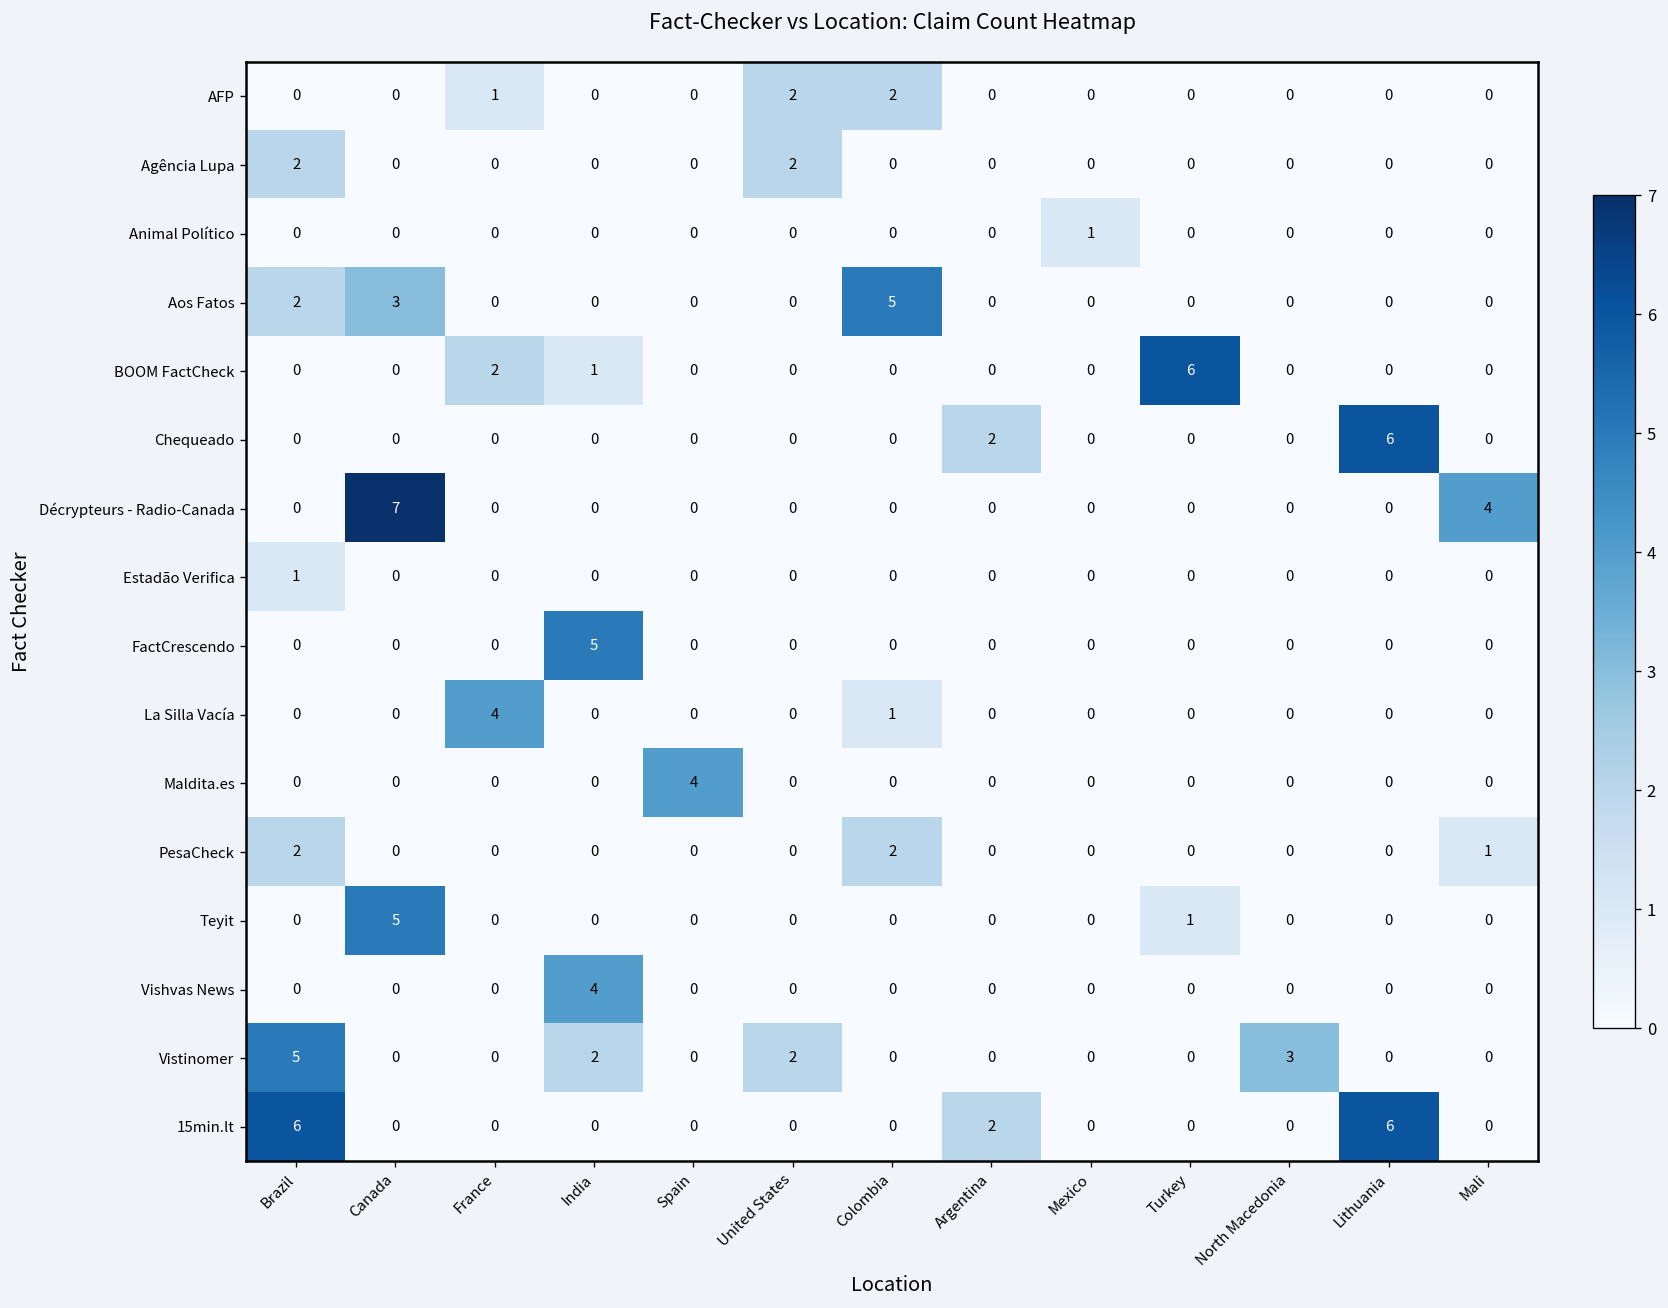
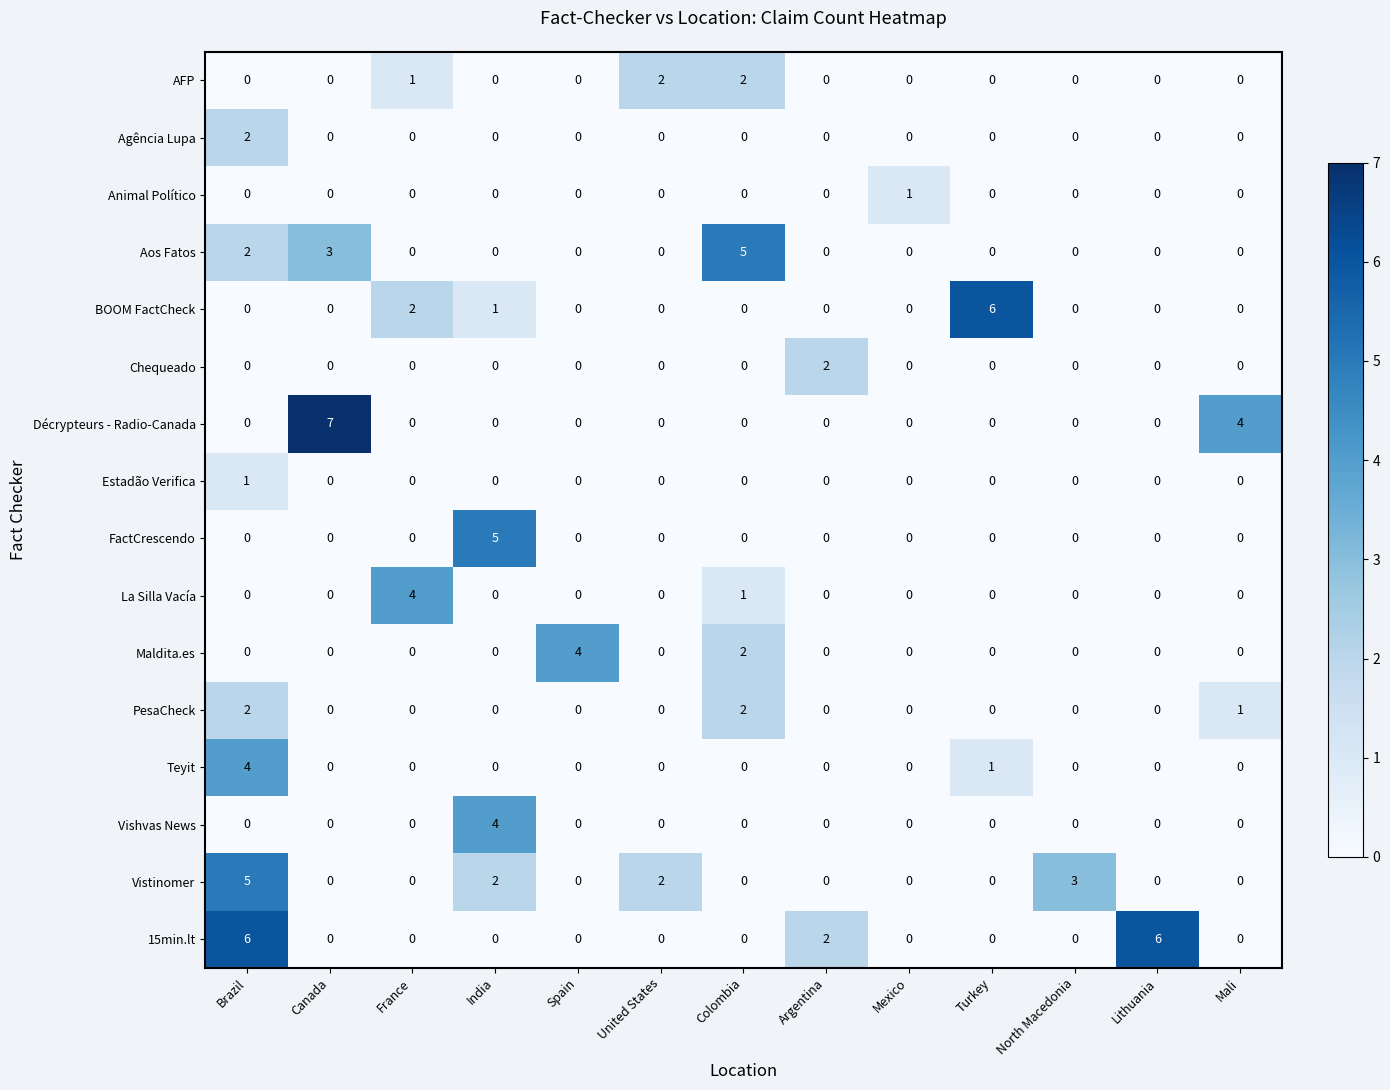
  {
    "Agência Lupa": {
      "Brazil": 2,
      "Canada": 0,
      "France": 0,
      "India": 0,
      "Spain": 0,
-     "United States": 2,
+     "United States": 0,
      "Colombia": 0,
      "Argentina": 0,
      "Mexico": 0,
      "Turkey": 0,
      "North Macedonia": 0,
      "Lithuania": 0,
      "Mali": 0
    },
    "Chequeado": {
      "Brazil": 0,
      "Canada": 0,
      "France": 0,
      "India": 0,
      "Spain": 0,
      "United States": 0,
      "Colombia": 0,
      "Argentina": 2,
      "Mexico": 0,
      "Turkey": 0,
      "North Macedonia": 0,
-     "Lithuania": 6,
+     "Lithuania": 0,
      "Mali": 0
    },
    "Maldita.es": {
      "Brazil": 0,
      "Canada": 0,
      "France": 0,
      "India": 0,
      "Spain": 4,
      "United States": 0,
-     "Colombia": 0,
+     "Colombia": 2,
      "Argentina": 0,
      "Mexico": 0,
      "Turkey": 0,
      "North Macedonia": 0,
      "Lithuania": 0,
      "Mali": 0
    },
    "Teyit": {
-     "Brazil": 0,
-     "Canada": 5,
+     "Brazil": 4,
+     "Canada": 0,
      "France": 0,
      "India": 0,
      "Spain": 0,
      "United States": 0,
      "Colombia": 0,
      "Argentina": 0,
      "Mexico": 0,
      "Turkey": 1,
      "North Macedonia": 0,
      "Lithuania": 0,
      "Mali": 0
    }
  }
